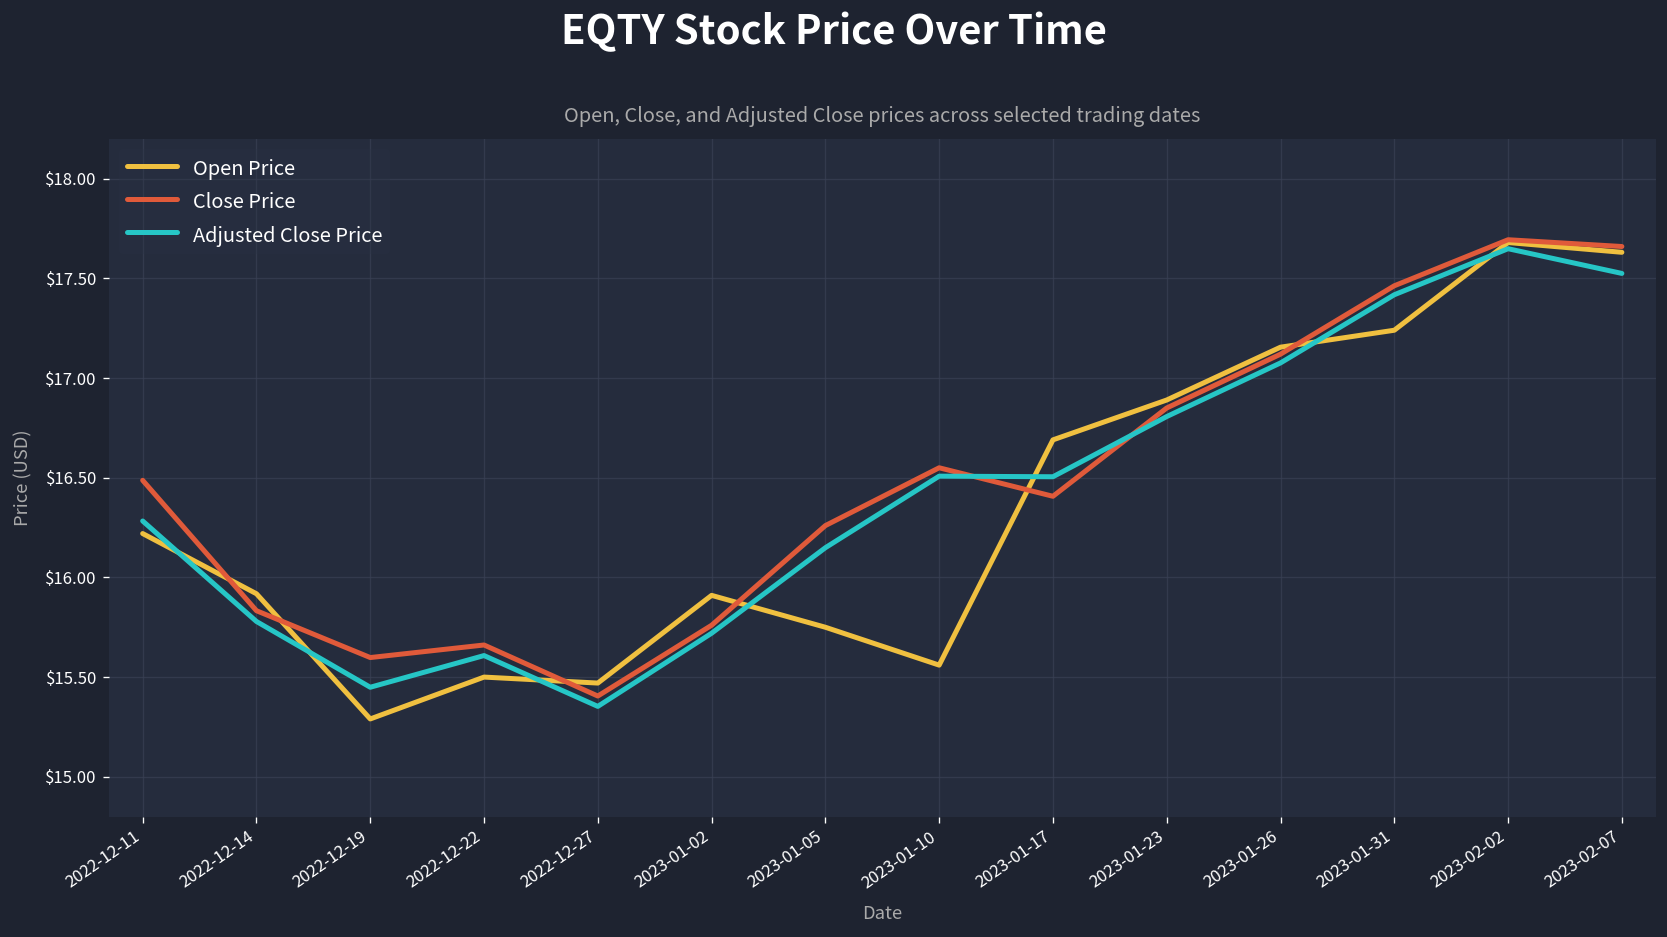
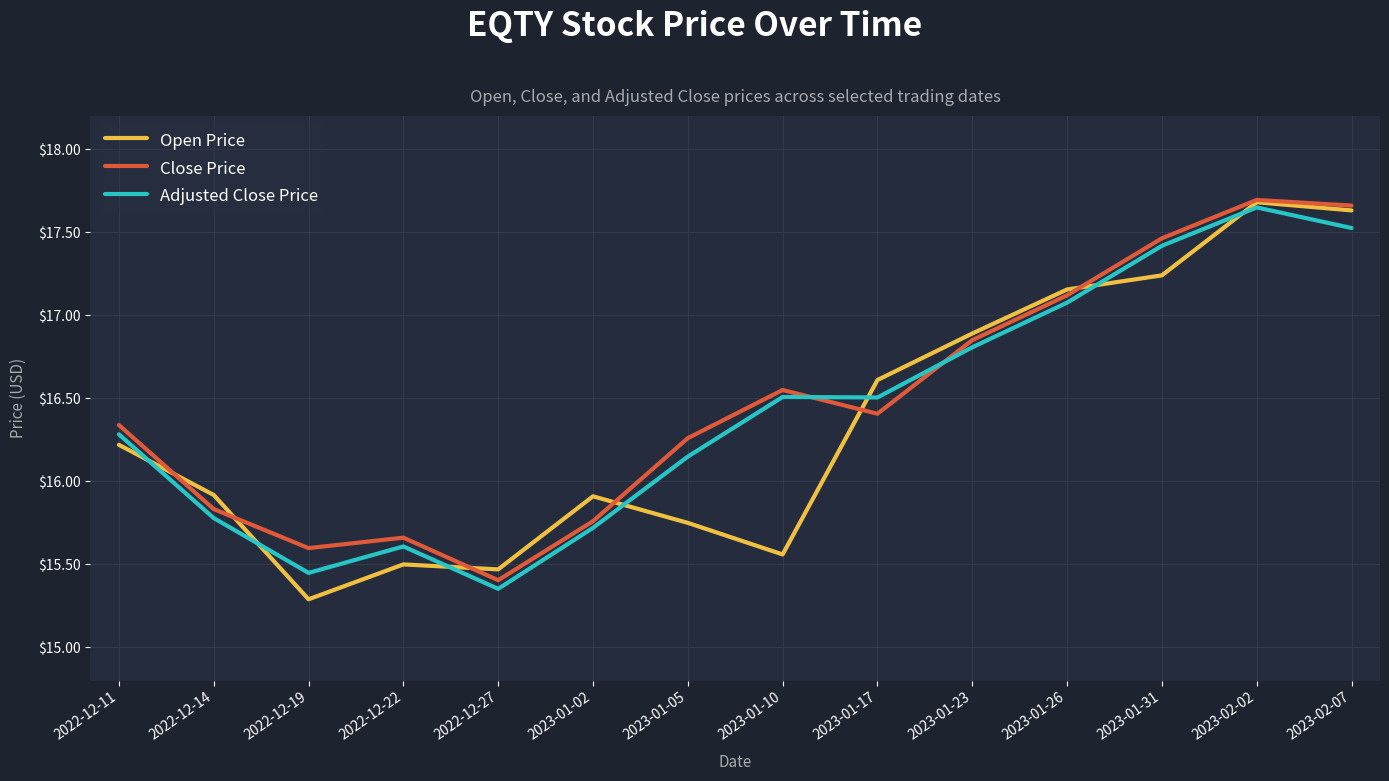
  {
    "Open Price": {
      "2022-12-11": "$16.22",
      "2022-12-14": "$15.92",
      "2022-12-19": "$15.29",
      "2022-12-22": "$15.50",
      "2022-12-27": "$15.47",
      "2023-01-02": "$15.91",
      "2023-01-05": "$15.75",
      "2023-01-10": "$15.56",
-     "2023-01-17": "$16.69",
+     "2023-01-17": "$16.61",
      "2023-01-23": "$16.89",
      "2023-01-26": "$17.16",
      "2023-01-31": "$17.24",
      "2023-02-07": "$17.63"
    },
    "Close Price": {
-     "2022-12-11": "$16.49",
+     "2022-12-11": "$16.34",
      "2022-12-14": "$15.83",
      "2022-12-19": "$15.60",
      "2022-12-22": "$15.66",
      "2022-12-27": "$15.41",
      "2023-01-02": "$15.76",
      "2023-01-05": "$16.26",
      "2023-01-10": "$16.55",
      "2023-01-17": "$16.41",
      "2023-01-23": "$16.85",
      "2023-01-26": "$17.12",
      "2023-01-31": "$17.46",
      "2023-02-07": "$17.66"
    },
    "Adjusted Close Price": {
      "2022-12-11": "$16.28",
      "2022-12-14": "$15.78",
      "2022-12-19": "$15.45",
      "2022-12-22": "$15.61",
      "2022-12-27": "$15.35",
      "2023-01-02": "$15.72",
      "2023-01-05": "$16.15",
      "2023-01-10": "$16.51",
      "2023-01-17": "$16.51",
      "2023-01-23": "$16.81",
      "2023-01-26": "$17.08",
      "2023-01-31": "$17.42",
      "2023-02-02": "$17.65",
      "2023-02-07": "$17.53"
    }
  }
